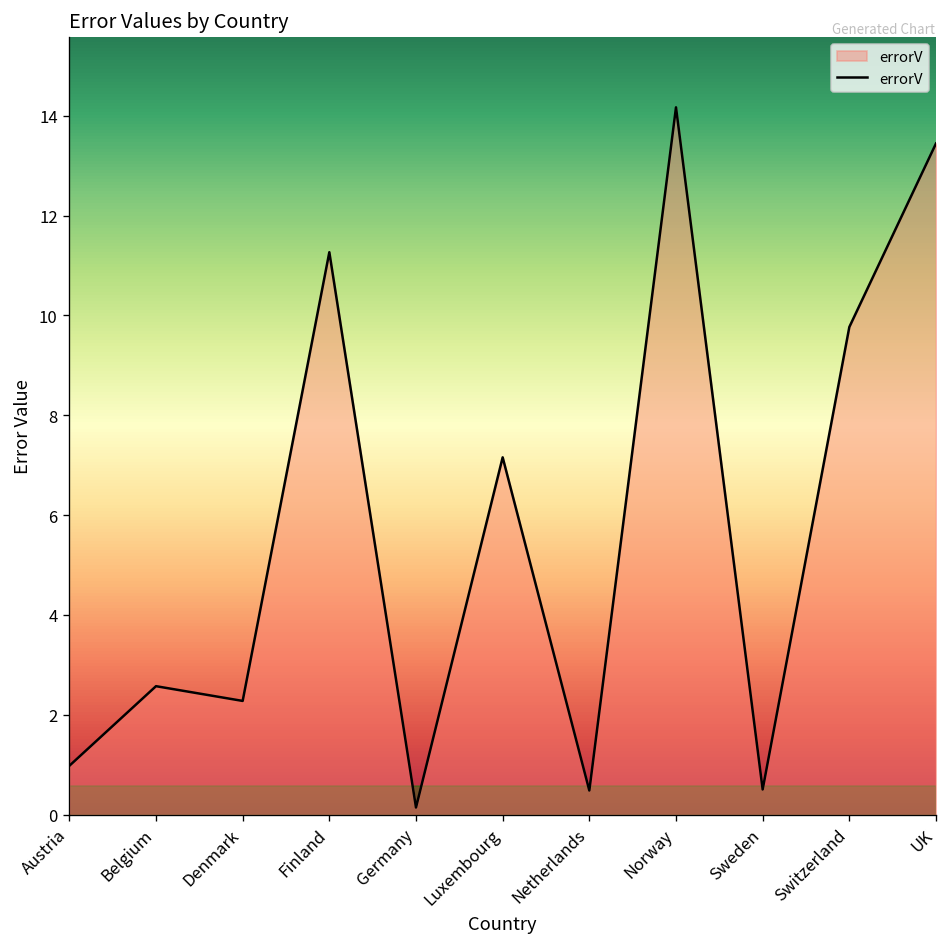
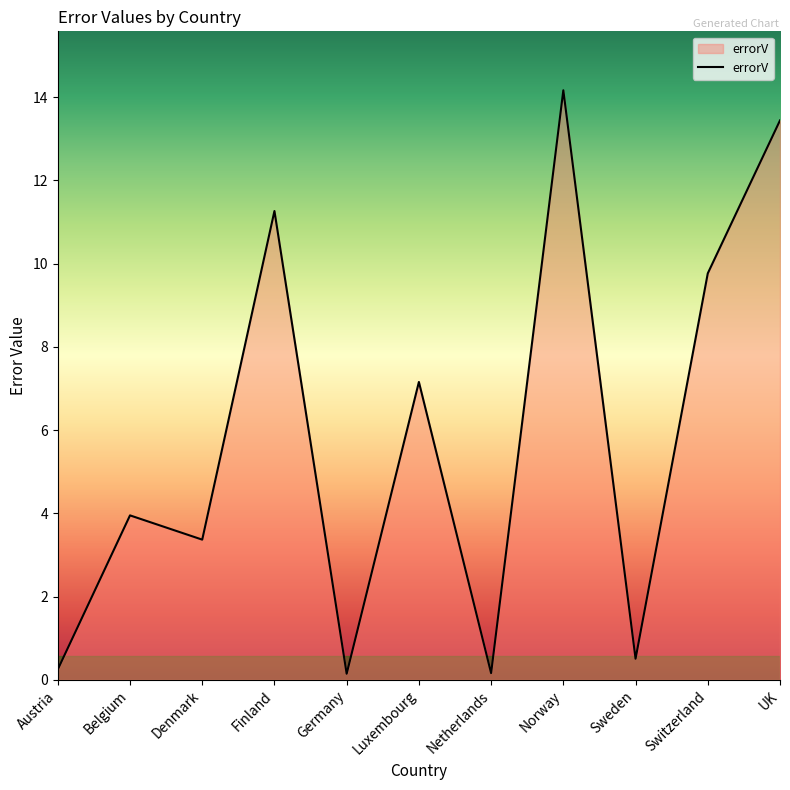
  {
-   "Austria": 1.0,
-   "Belgium": 2.6,
-   "Denmark": 2.3,
+   "Austria": 0.2,
+   "Belgium": 4.0,
+   "Denmark": 3.4,
    "Finland": 11.3,
    "Germany": 0.1,
    "Luxembourg": 7.2,
-   "Netherlands": 0.5,
+   "Netherlands": 0.2,
    "Norway": 14.2,
    "Sweden": 0.5,
    "Switzerland": 9.8,
    "UK": 13.4
  }
